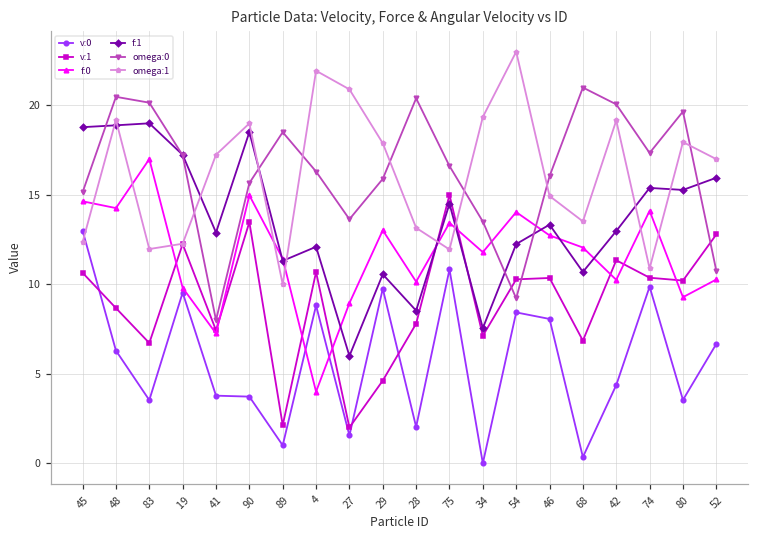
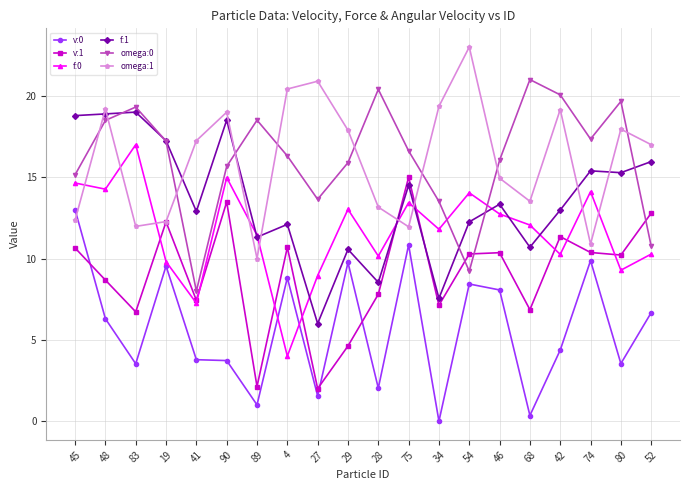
  {
    "v:0": {
      "45": 13.0,
      "48": 6.3,
      "83": 3.5,
      "19": 9.5,
      "41": 3.8,
      "90": 3.7,
      "89": 1.0,
      "4": 8.8,
      "27": 1.6,
      "29": 9.8,
      "28": 2.0,
      "75": 10.8,
      "34": 0.0,
      "54": 8.4,
      "46": 8.1,
      "68": 0.3,
      "42": 4.4,
      "74": 9.9,
      "80": 3.5,
      "52": 6.7
    },
    "v:1": {
      "45": 10.6,
      "48": 8.7,
      "83": 6.7,
      "41": 7.4,
      "90": 13.5,
      "89": 2.1,
      "4": 10.7,
      "27": 2.0,
      "29": 4.6,
      "28": 7.8,
      "75": 15.0,
      "34": 7.1,
      "54": 10.3,
      "46": 10.4,
      "68": 6.9,
      "42": 11.3,
      "74": 10.4,
      "80": 10.2,
      "52": 12.8
    },
    "f:0": {
      "45": 14.6,
      "48": 14.3,
      "83": 17.0,
      "19": 9.8,
      "41": 7.3,
      "90": 15.0,
      "4": 4.0,
      "27": 9.0,
      "29": 13.0,
      "28": 10.1,
      "75": 13.4,
      "34": 11.8,
      "54": 14.0,
      "46": 12.7,
      "68": 12.1,
      "42": 10.3,
      "74": 14.1,
      "80": 9.3,
      "52": 10.3
    },
    "f:1": {
      "45": 18.8,
      "48": 18.9,
      "83": 19.0,
      "41": 12.9,
      "90": 18.5,
      "4": 12.1,
      "27": 6.0,
      "29": 10.6,
      "28": 8.5,
      "75": 14.5,
      "34": 7.6,
      "54": 12.3,
      "46": 13.3,
      "68": 10.7,
      "42": 13.0,
      "74": 15.4,
      "80": 15.3,
      "52": 16.0
    },
    "omega:0": {
      "45": 15.1,
-     "48": 20.5,
-     "83": 20.2,
+     "48": 18.5,
+     "83": 19.3,
      "41": 8.0,
      "90": 15.7,
      "89": 18.5,
      "4": 16.3,
      "27": 13.6,
      "29": 15.9,
      "28": 20.4,
      "75": 16.6,
      "34": 13.5,
      "54": 9.2,
      "46": 16.0,
      "68": 21.0,
      "42": 20.1,
      "74": 17.3,
      "80": 19.7,
      "52": 10.8
    },
    "omega:1": {
      "45": 12.4,
      "48": 19.2,
      "83": 12.0,
      "41": 17.2,
      "90": 19.0,
      "89": 10.0,
-     "4": 21.9,
+     "4": 20.4,
      "27": 20.9,
      "29": 17.9,
      "28": 13.2,
      "75": 11.9,
      "34": 19.4,
      "54": 23.0,
      "46": 14.9,
      "68": 13.5,
      "42": 19.2,
      "74": 10.9,
      "80": 18.0,
      "52": 17.0
    }
  }
